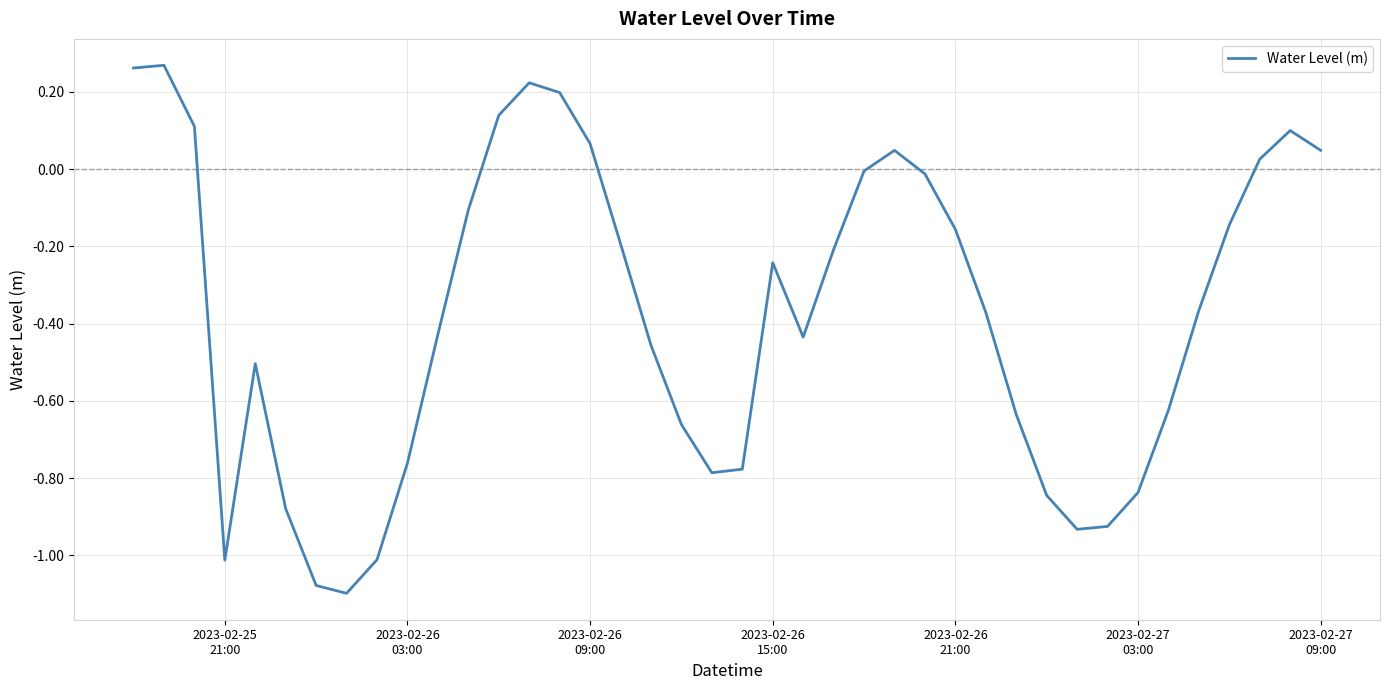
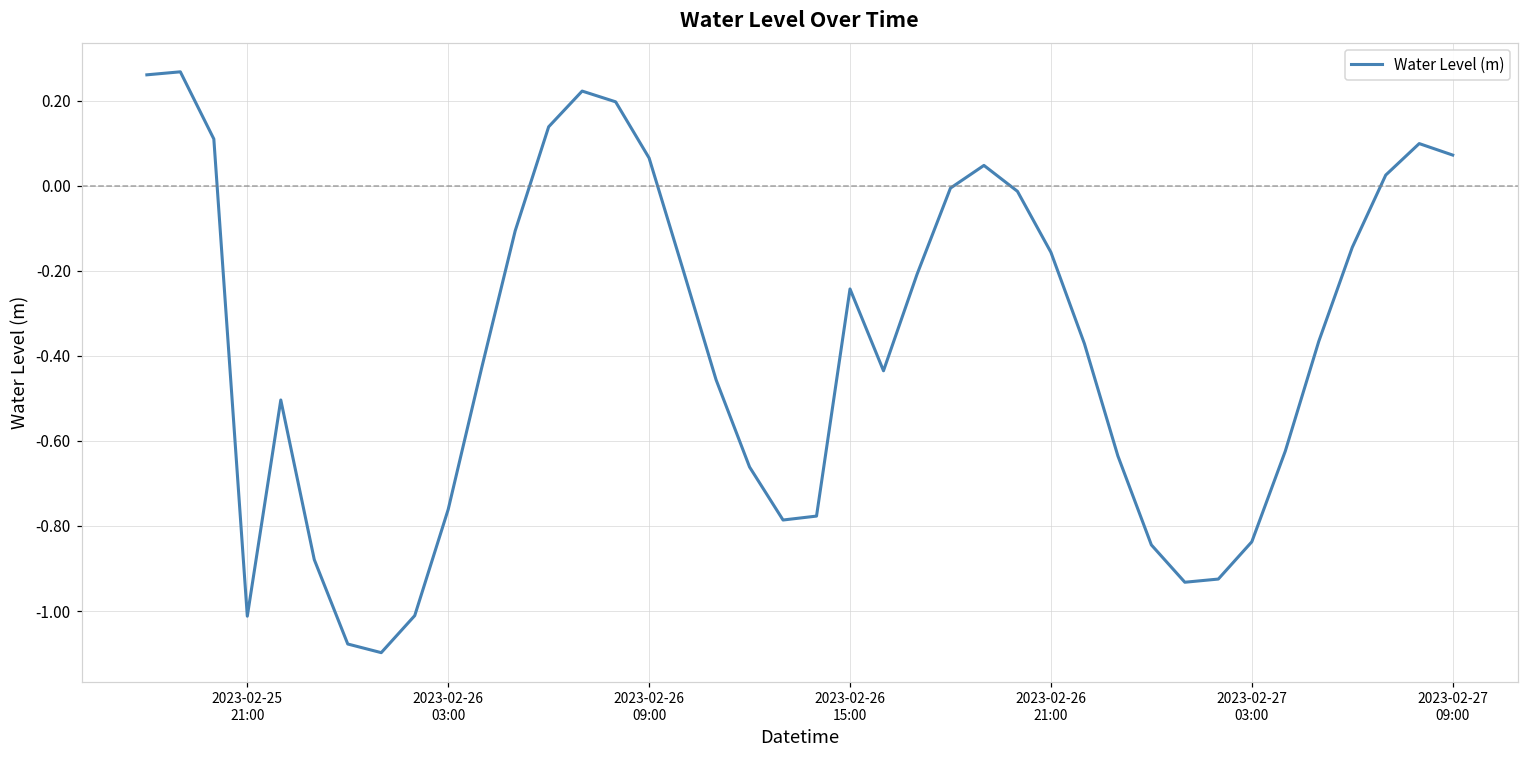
  {
    "2023-02-25 21:00": -1.01,
    "2023-02-26 03:00": -0.76,
    "2023-02-26 09:00": 0.07,
    "2023-02-26 15:00": -0.24,
    "2023-02-26 21:00": -0.16,
    "2023-02-27 03:00": -0.84,
-   "2023-02-27 09:00": 0.05
+   "2023-02-27 09:00": 0.07
  }
